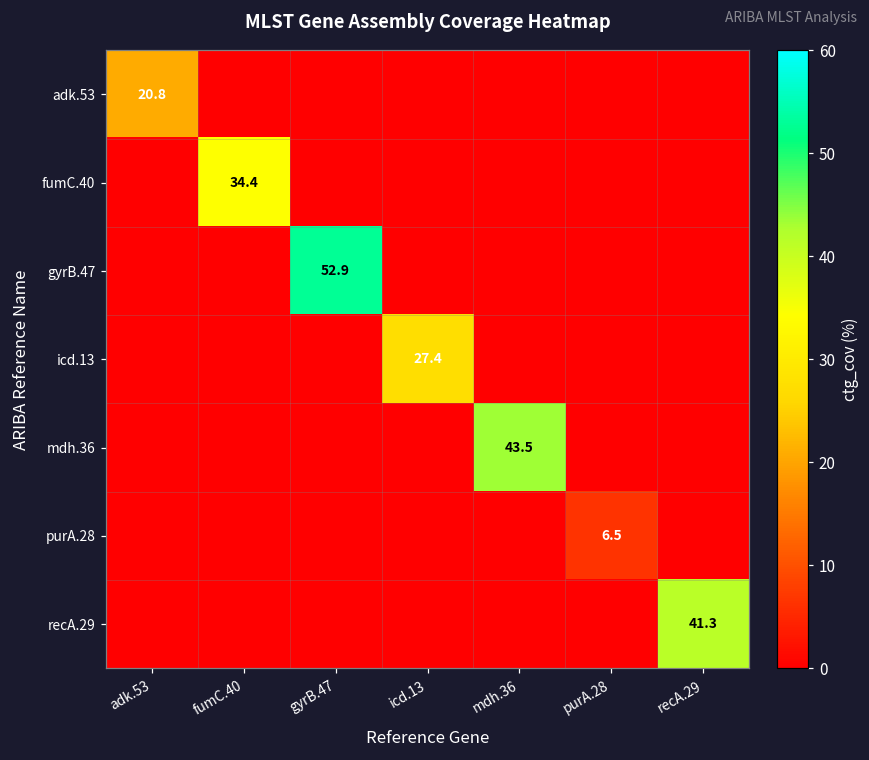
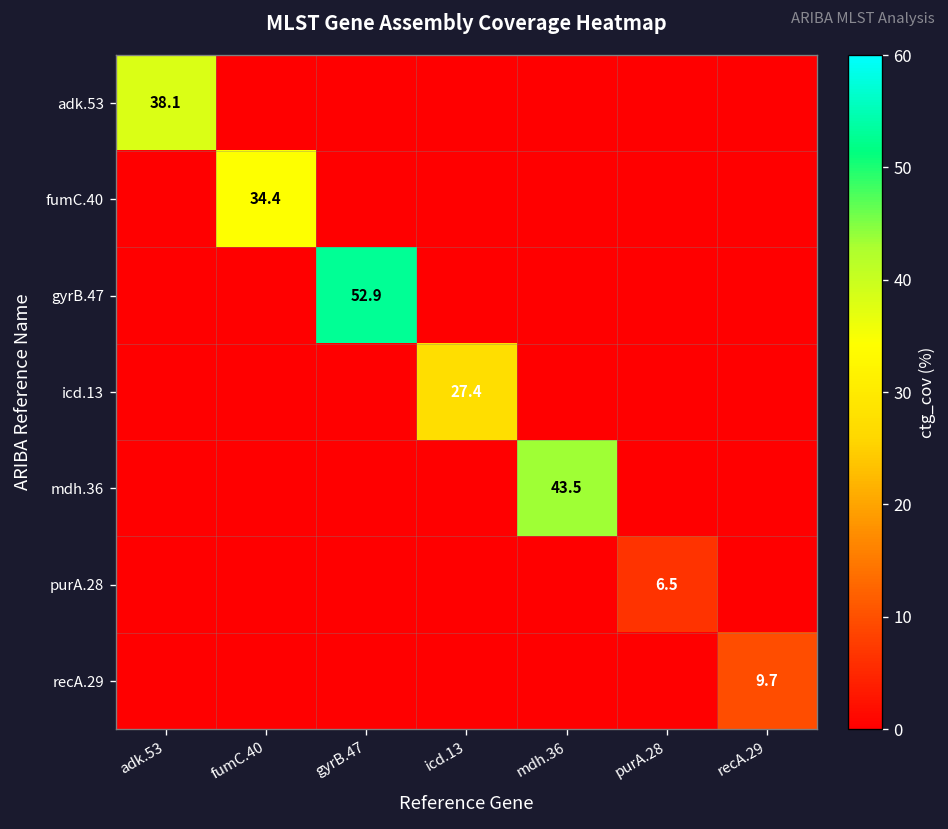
  {
    "adk.53": {
-     "adk.53": 20.8
+     "adk.53": 38.1
    },
    "fumC.40": {
      "fumC.40": 34.4
    },
    "gyrB.47": {
      "gyrB.47": 52.9
    },
    "icd.13": {
      "icd.13": 27.4
    },
    "mdh.36": {
      "mdh.36": 43.5
    },
    "purA.28": {
      "purA.28": 6.5
    },
    "recA.29": {
-     "recA.29": 41.3
+     "recA.29": 9.7
    }
  }
